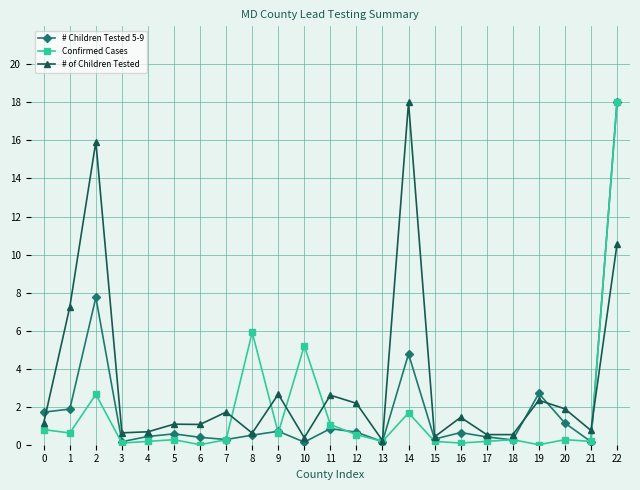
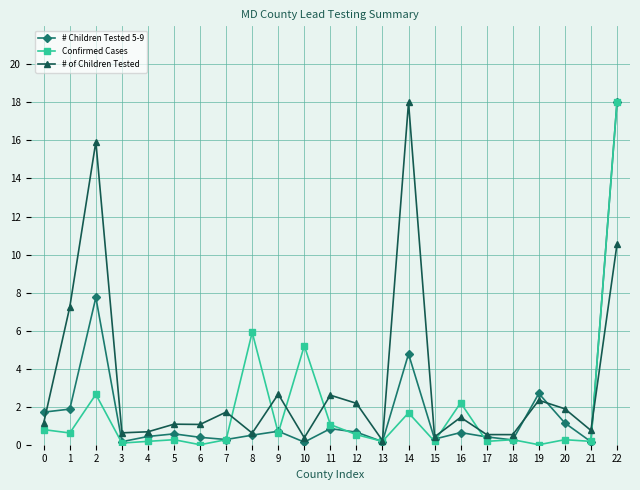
  {
    "Confirmed Cases": {
      "0": 0.8,
      "1": 0.6,
      "2": 2.6,
      "4": 0.2,
      "5": 0.3,
      "6": 0.0,
      "8": 5.9,
      "10": 5.2,
      "11": 1.1,
      "12": 0.5,
      "14": 1.7,
-     "16": 0.1,
+     "16": 2.2,
      "17": 0.2,
      "19": 0.0,
      "20": 0.3
    }
  }
